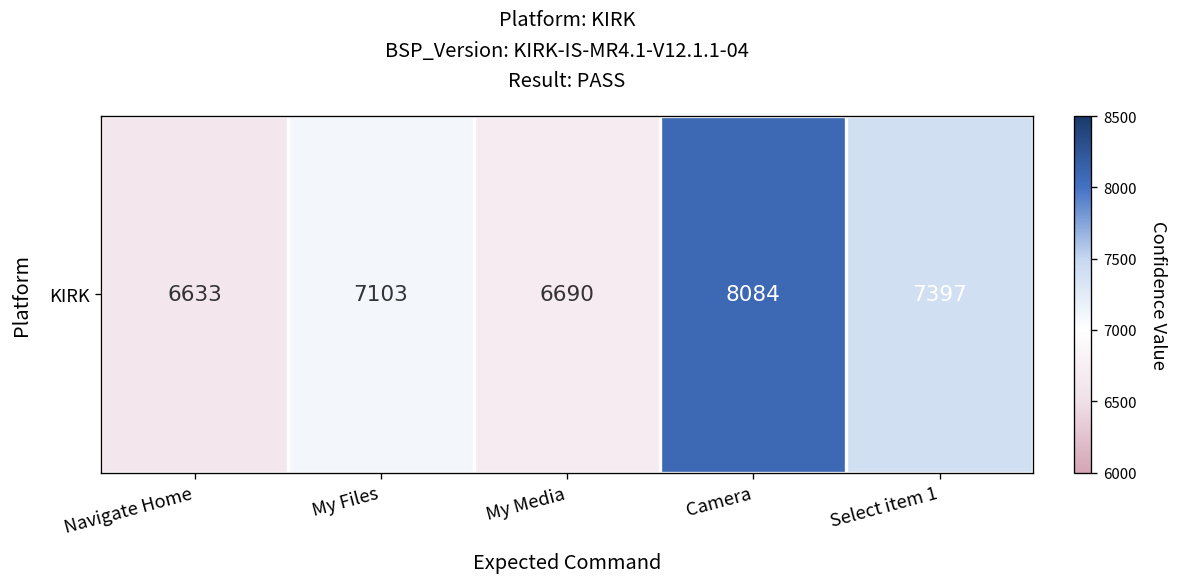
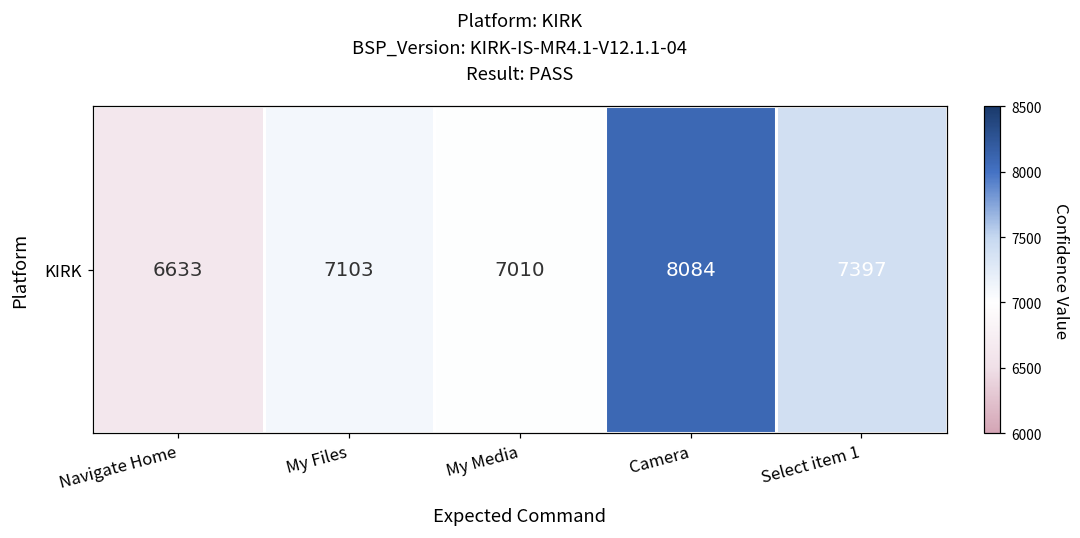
  {
    "KIRK": {
      "Navigate Home": 6633,
      "My Files": 7103,
-     "My Media": 6690,
+     "My Media": 7010,
      "Camera": 8084
    }
  }
